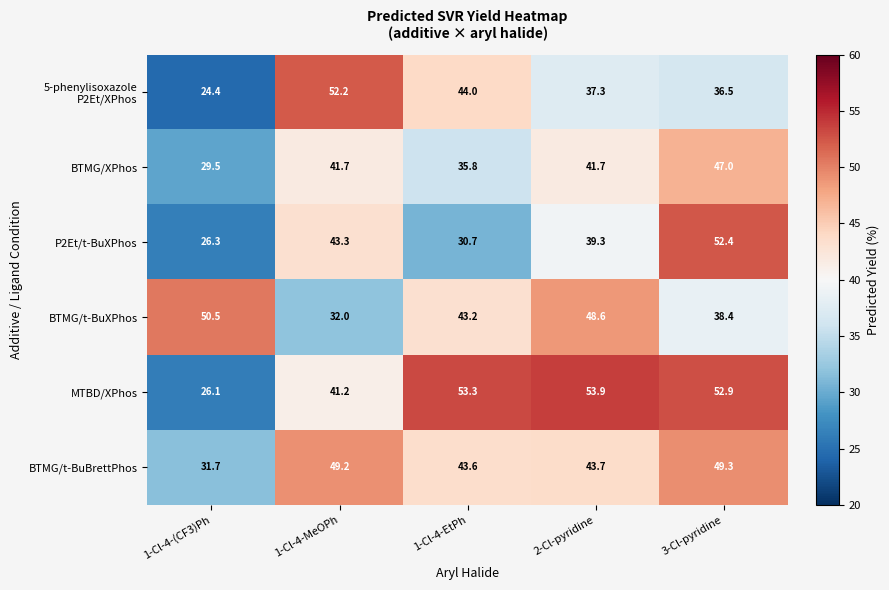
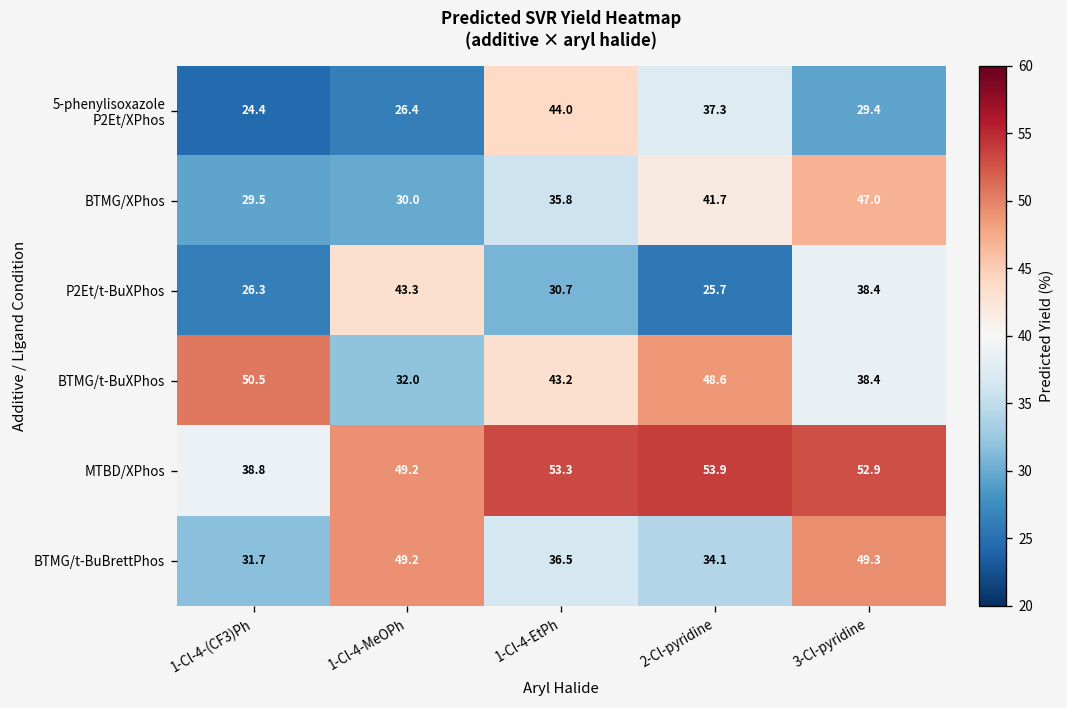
  {
    "5-phenylisoxazole P2Et/XPhos": {
      "1-Cl-4-(CF3)Ph": 24.4,
-     "1-Cl-4-MeOPh": 52.2,
+     "1-Cl-4-MeOPh": 26.4,
      "1-Cl-4-EtPh": 44.0,
      "2-Cl-pyridine": 37.3,
-     "3-Cl-pyridine": 36.5
+     "3-Cl-pyridine": 29.4
    },
    "BTMG/XPhos": {
      "1-Cl-4-(CF3)Ph": 29.5,
-     "1-Cl-4-MeOPh": 41.7,
+     "1-Cl-4-MeOPh": 30.0,
      "1-Cl-4-EtPh": 35.8,
      "2-Cl-pyridine": 41.7,
      "3-Cl-pyridine": 47.0
    },
    "P2Et/t-BuXPhos": {
      "1-Cl-4-(CF3)Ph": 26.3,
      "1-Cl-4-MeOPh": 43.3,
      "1-Cl-4-EtPh": 30.7,
-     "2-Cl-pyridine": 39.3,
-     "3-Cl-pyridine": 52.4
+     "2-Cl-pyridine": 25.7,
+     "3-Cl-pyridine": 38.4
    },
    "BTMG/t-BuXPhos": {
      "1-Cl-4-(CF3)Ph": 50.5,
      "1-Cl-4-MeOPh": 32.0,
      "1-Cl-4-EtPh": 43.2,
      "2-Cl-pyridine": 48.6,
      "3-Cl-pyridine": 38.4
    },
    "MTBD/XPhos": {
-     "1-Cl-4-(CF3)Ph": 26.1,
-     "1-Cl-4-MeOPh": 41.2,
+     "1-Cl-4-(CF3)Ph": 38.8,
+     "1-Cl-4-MeOPh": 49.2,
      "1-Cl-4-EtPh": 53.3,
      "2-Cl-pyridine": 53.9,
      "3-Cl-pyridine": 52.9
    },
    "BTMG/t-BuBrettPhos": {
      "1-Cl-4-(CF3)Ph": 31.7,
      "1-Cl-4-MeOPh": 49.2,
-     "1-Cl-4-EtPh": 43.6,
-     "2-Cl-pyridine": 43.7,
+     "1-Cl-4-EtPh": 36.5,
+     "2-Cl-pyridine": 34.1,
      "3-Cl-pyridine": 49.3
    }
  }
